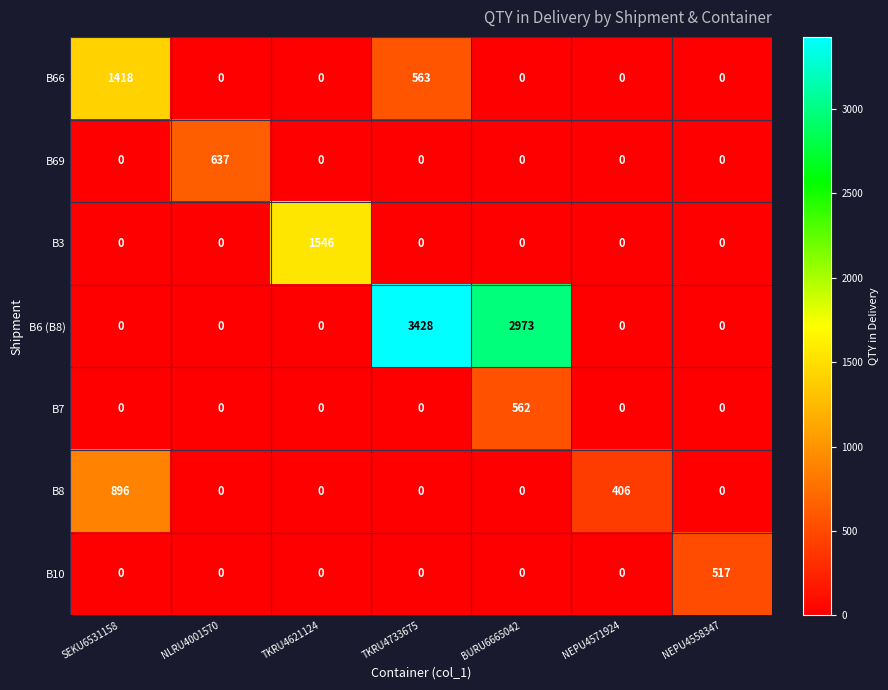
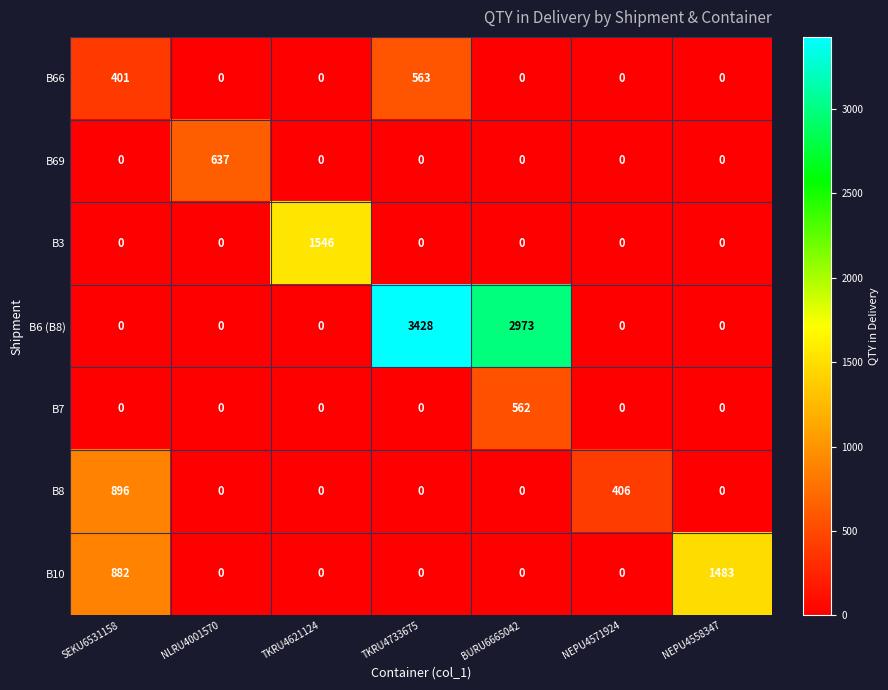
  {
    "B66": {
-     "SEKU6531158": 1418,
+     "SEKU6531158": 401,
      "NLRU4001570": 0,
      "TKRU4621124": 0,
      "TKRU4733675": 563,
      "BURU6665042": 0,
      "NEPU4571924": 0,
      "NEPU4558347": 0
    },
    "B69": {
      "SEKU6531158": 0,
      "NLRU4001570": 637,
      "TKRU4621124": 0,
      "TKRU4733675": 0,
      "BURU6665042": 0,
      "NEPU4571924": 0,
      "NEPU4558347": 0
    },
    "B3": {
      "SEKU6531158": 0,
      "NLRU4001570": 0,
      "TKRU4621124": 1546,
      "TKRU4733675": 0,
      "BURU6665042": 0,
      "NEPU4571924": 0,
      "NEPU4558347": 0
    },
    "B6 (B8)": {
      "SEKU6531158": 0,
      "NLRU4001570": 0,
      "TKRU4621124": 0,
      "TKRU4733675": 3428,
      "BURU6665042": 2973,
      "NEPU4571924": 0,
      "NEPU4558347": 0
    },
    "B7": {
      "SEKU6531158": 0,
      "NLRU4001570": 0,
      "TKRU4621124": 0,
      "TKRU4733675": 0,
      "BURU6665042": 562,
      "NEPU4571924": 0,
      "NEPU4558347": 0
    },
    "B8": {
      "SEKU6531158": 896,
      "NLRU4001570": 0,
      "TKRU4621124": 0,
      "TKRU4733675": 0,
      "BURU6665042": 0,
      "NEPU4571924": 406,
      "NEPU4558347": 0
    },
    "B10": {
-     "SEKU6531158": 0,
+     "SEKU6531158": 882,
      "NLRU4001570": 0,
      "TKRU4621124": 0,
      "TKRU4733675": 0,
      "BURU6665042": 0,
      "NEPU4571924": 0,
-     "NEPU4558347": 517
+     "NEPU4558347": 1483
    }
  }
